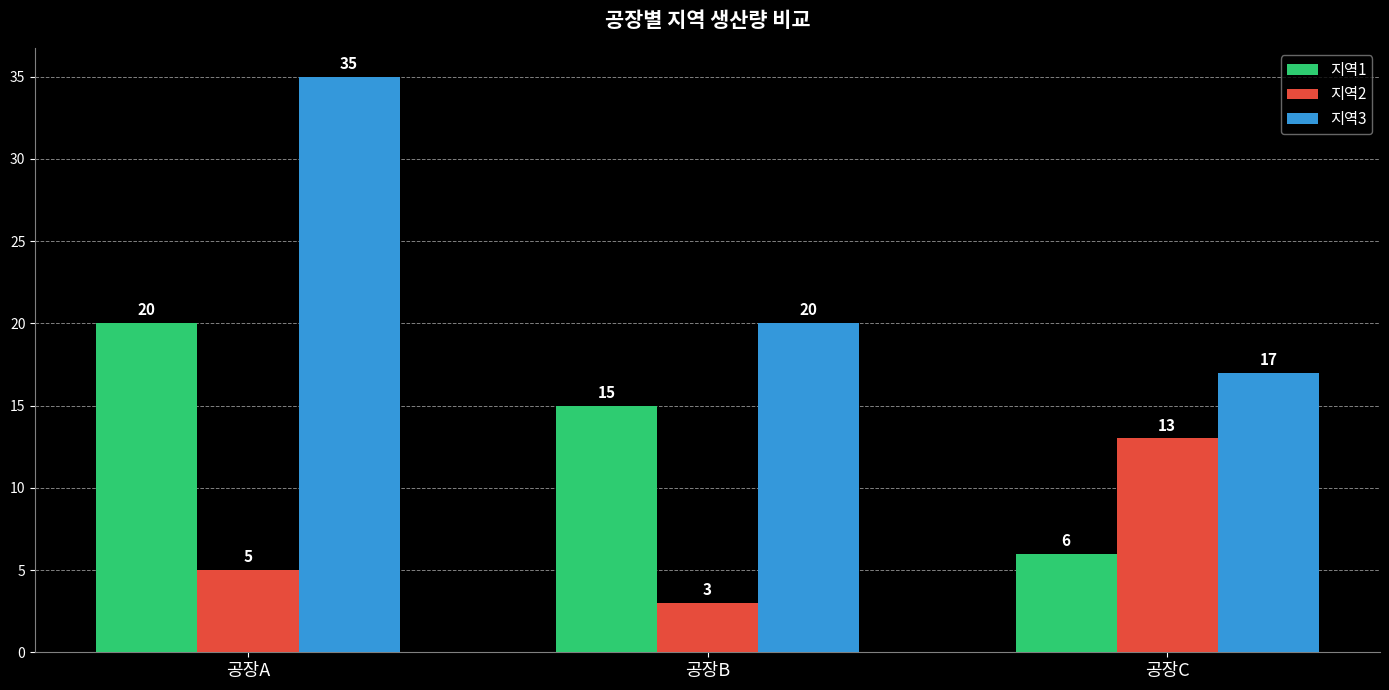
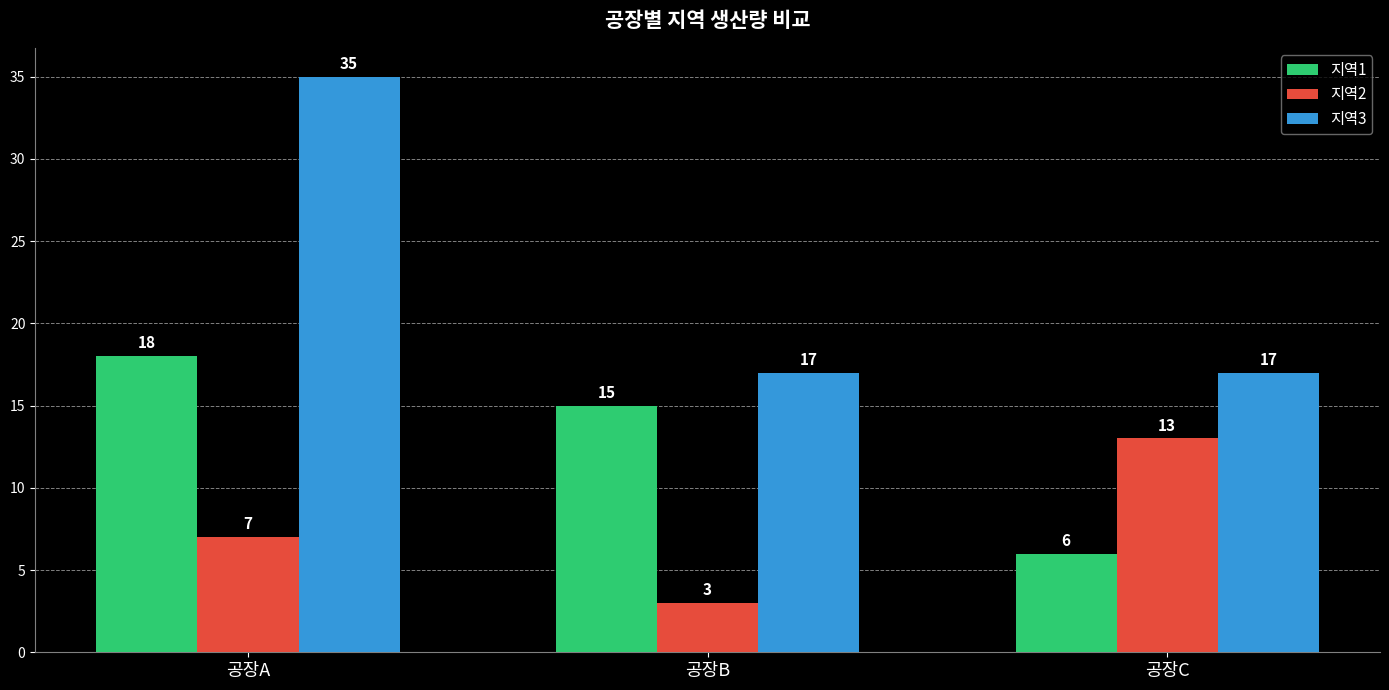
  {
    "지역1": {
-     "공장A": 20,
+     "공장A": 18,
      "공장B": 15,
      "공장C": 6
    },
    "지역2": {
-     "공장A": 5,
+     "공장A": 7,
      "공장B": 3,
      "공장C": 13
    },
    "지역3": {
      "공장A": 35,
-     "공장B": 20,
+     "공장B": 17,
      "공장C": 17
    }
  }
